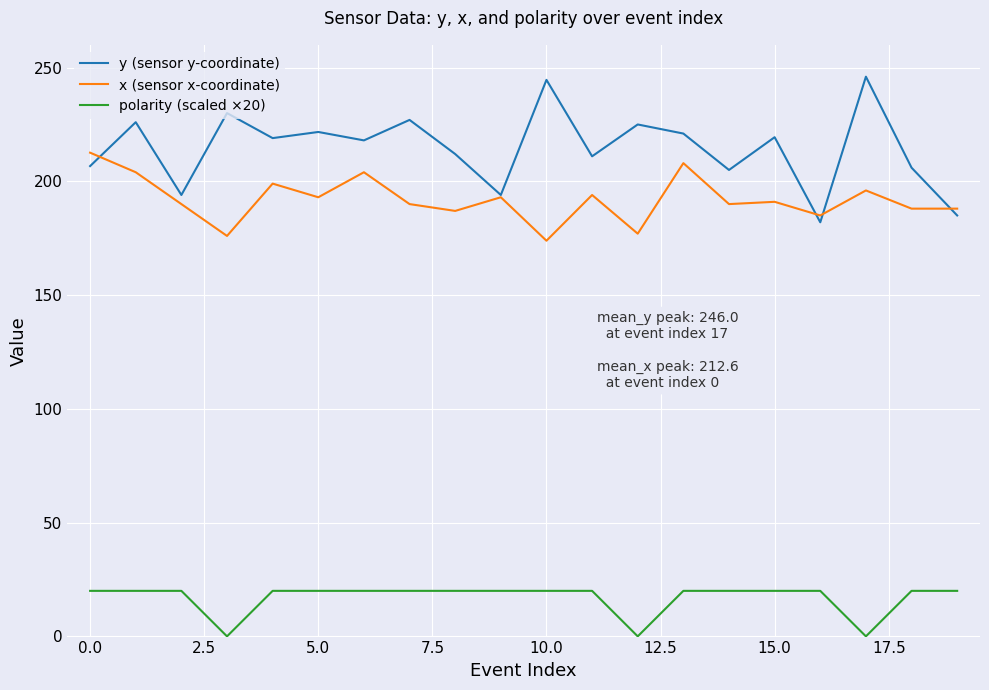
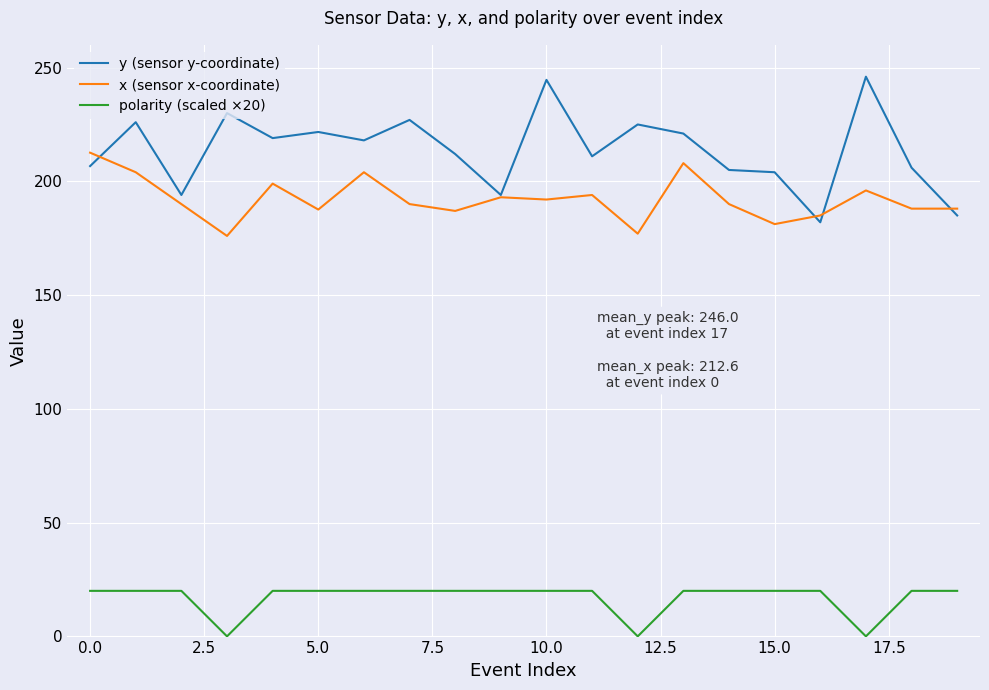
  {
    "y (sensor y-coordinate)": {
      "0.0": 207,
      "5.0": 222,
      "10.0": 245,
-     "15.0": 219
+     "15.0": 204
    },
    "x (sensor x-coordinate)": {
      "0.0": 213,
-     "5.0": 193,
-     "10.0": 174,
-     "15.0": 191
+     "5.0": 188,
+     "10.0": 192,
+     "15.0": 181
    },
    "polarity (scaled ×20)": {
      "0.0": 20,
      "5.0": 20,
      "10.0": 20,
      "15.0": 20
    }
  }
